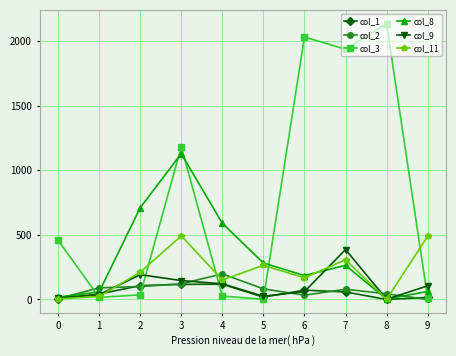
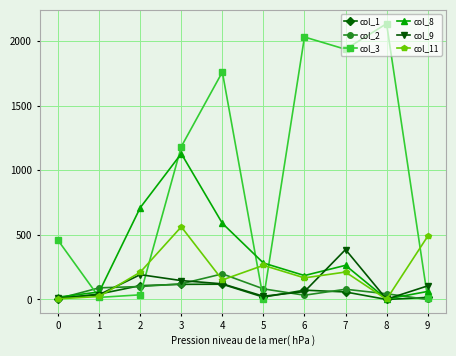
  {
    "col_3": {
      "0": 460,
      "2": 40,
      "3": 1180,
-     "4": 30,
+     "4": 1760,
      "6": 2030
    },
    "col_11": {
-     "3": 490,
+     "3": 560,
      "4": 150,
-     "7": 310,
+     "7": 210,
      "9": 490
    }
  }
